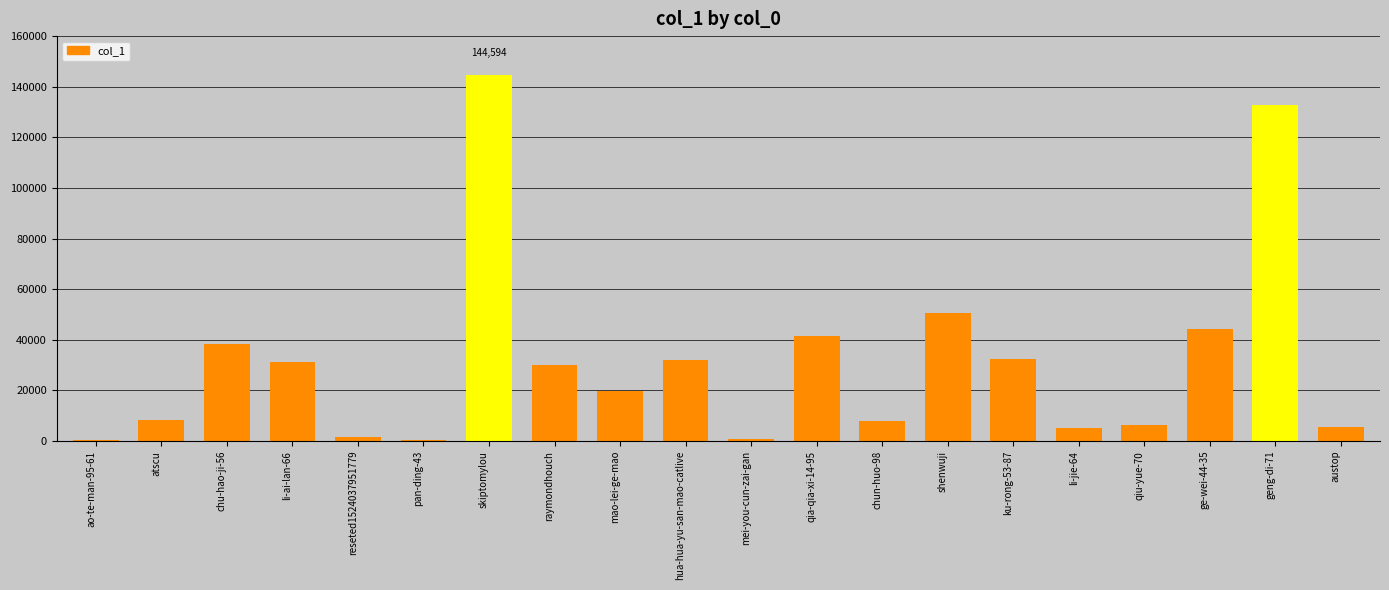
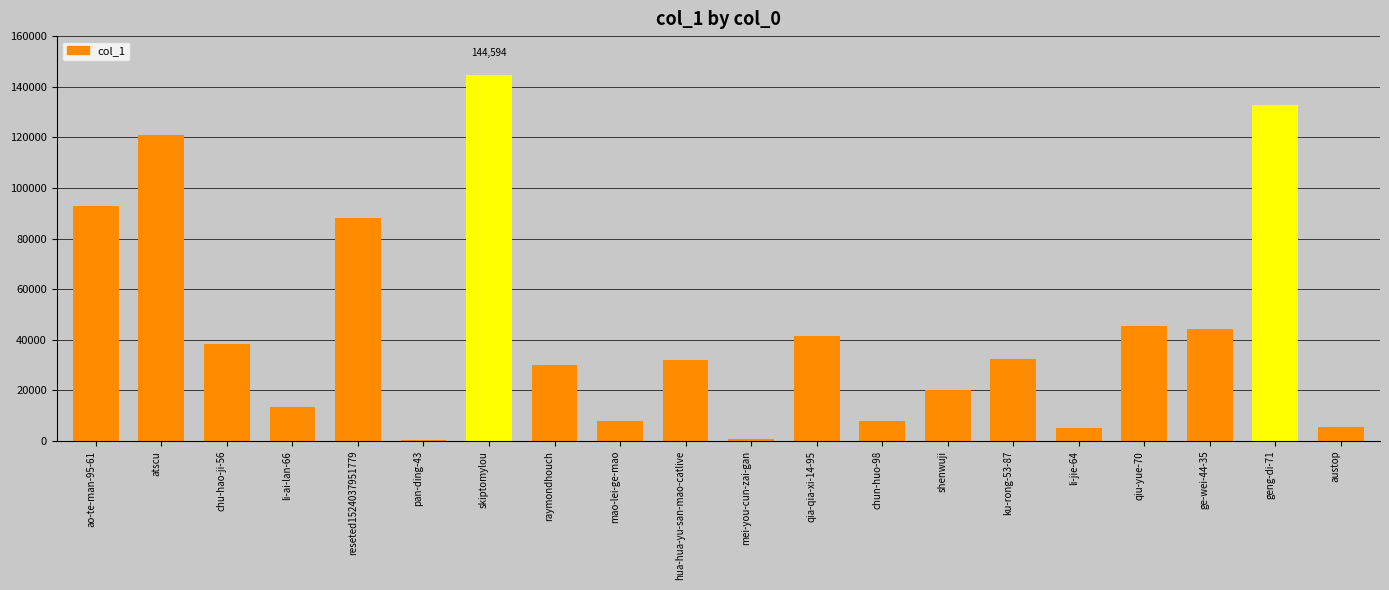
  {
-   "ao-te-man-95-61": 1000,
-   "atscu": 8000,
+   "ao-te-man-95-61": 93000,
+   "atscu": 121000,
    "chu-hao-ji-56": 38000,
-   "li-ai-lan-66": 31000,
-   "reseted1524037951779": 2000,
+   "li-ai-lan-66": 13000,
+   "reseted1524037951779": 88000,
    "raymondhouch": 30000,
-   "mao-lei-ge-mao": 20000,
+   "mao-lei-ge-mao": 8000,
    "hua-hua-yu-san-mao-catlive": 32000,
    "qia-qia-xi-14-95": 42000,
    "chun-huo-98": 8000,
-   "shenwuji": 51000,
+   "shenwuji": 20000,
    "ku-rong-53-87": 32000,
    "li-jie-64": 5000,
-   "qiu-yue-70": 6000,
+   "qiu-yue-70": 45000,
    "ge-wei-44-35": 44000,
    "geng-di-71": 133000,
    "austop": 6000
  }
